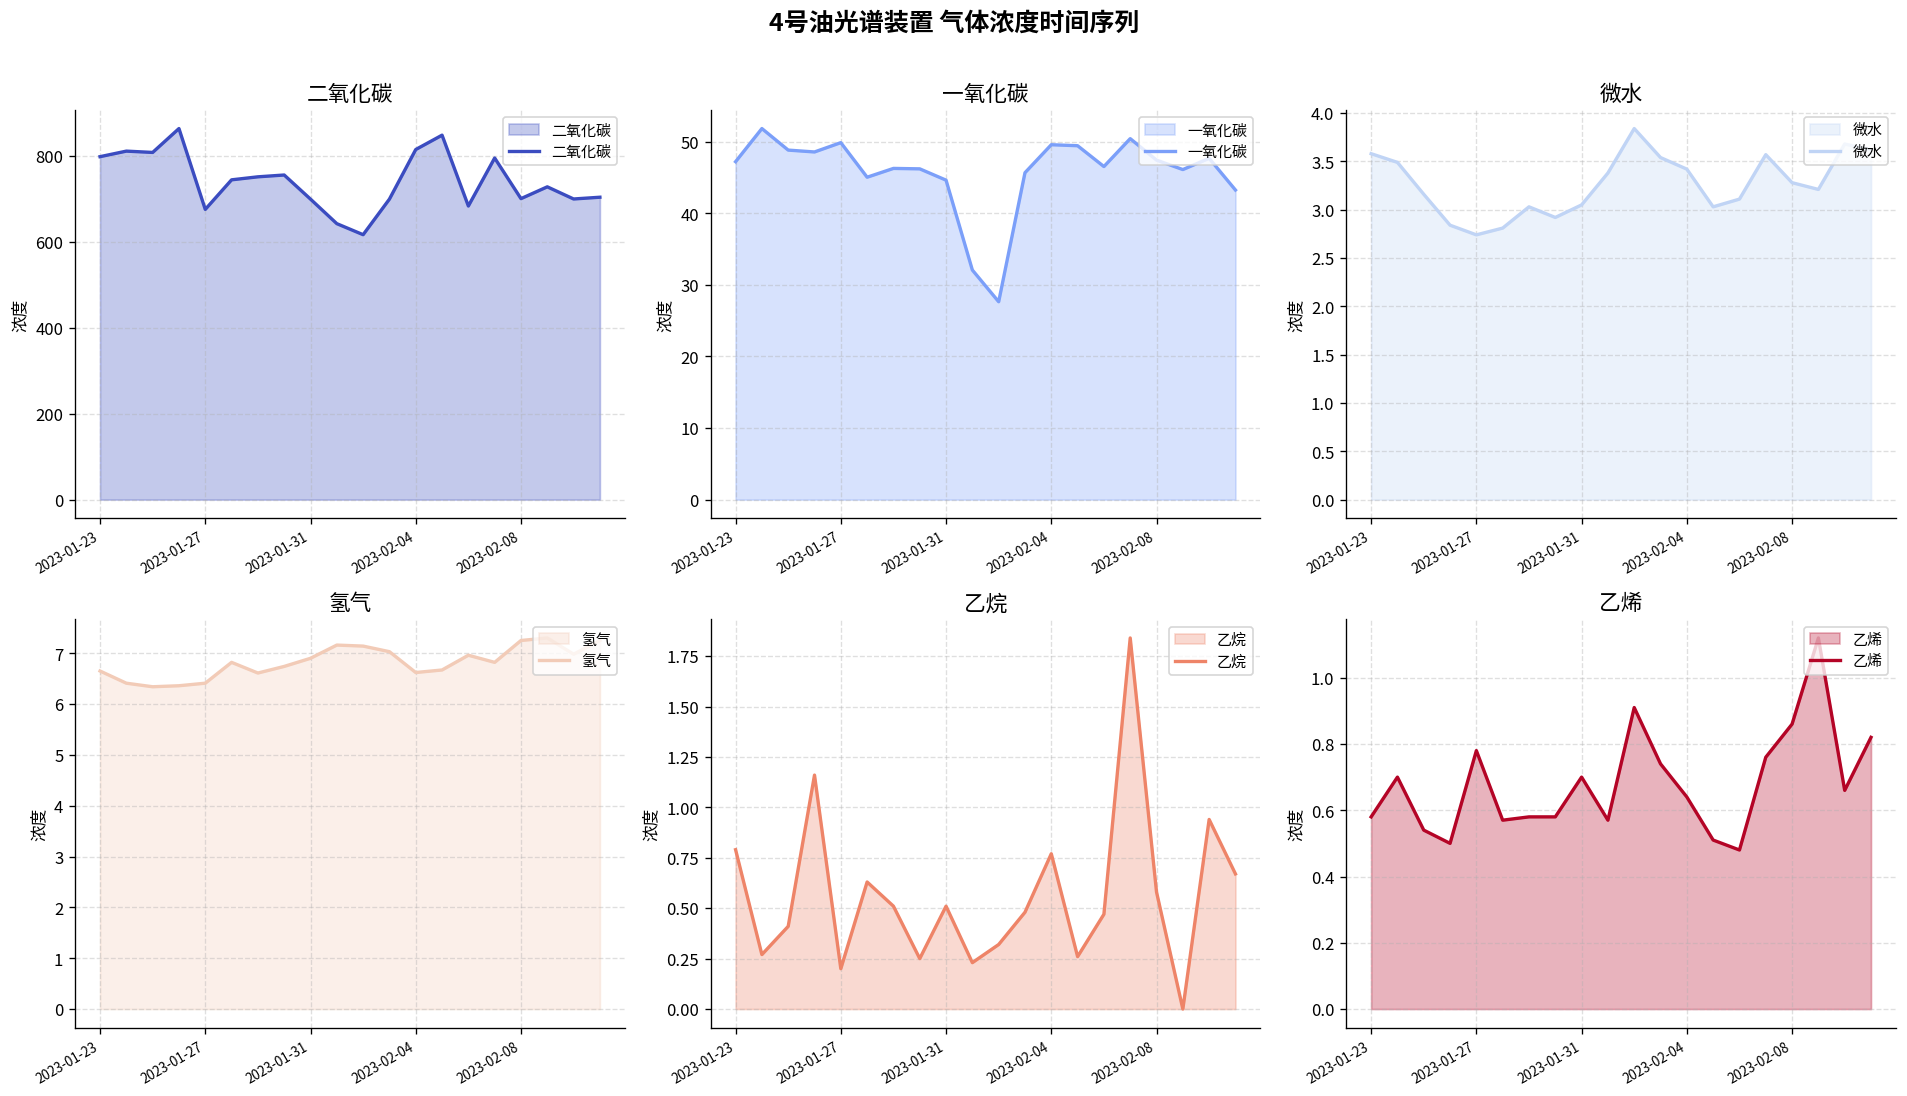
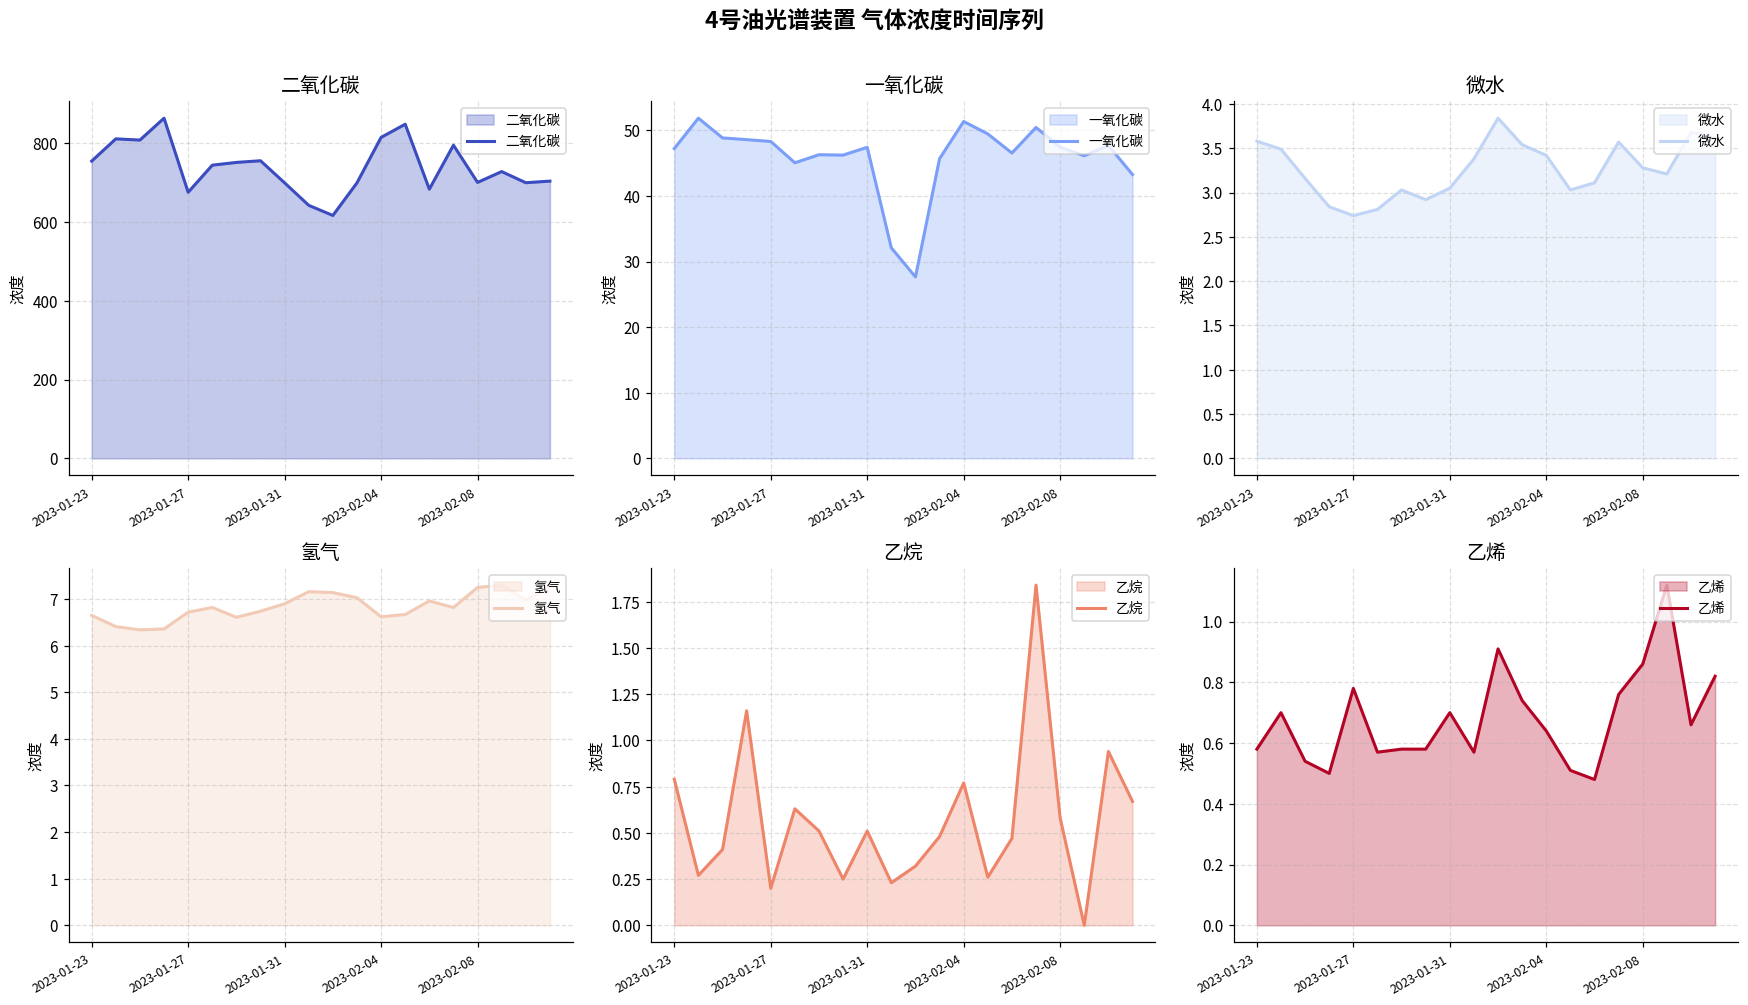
  {
    "二氧化碳": {
-     "2023-01-23": 800,
+     "2023-01-23": 750,
      "2023-01-27": 680,
      "2023-01-31": 700,
      "2023-02-04": 810,
      "2023-02-08": 700
    },
    "一氧化碳": {
      "2023-01-23": 47,
-     "2023-01-27": 50,
-     "2023-01-31": 45,
-     "2023-02-04": 50
+     "2023-01-27": 48,
+     "2023-01-31": 47,
+     "2023-02-04": 51
    },
    "微水": {
      "2023-01-23": 3.6,
      "2023-01-27": 2.7,
      "2023-01-31": 3.1,
      "2023-02-04": 3.4,
      "2023-02-08": 3.3
    },
    "氢气": {
      "2023-01-23": 6.7,
-     "2023-01-27": 6.4,
+     "2023-01-27": 6.7,
      "2023-01-31": 6.9,
      "2023-02-04": 6.6,
      "2023-02-08": 7.3
    },
    "乙烷": {
      "2023-01-23": 0.79,
      "2023-01-27": 0.20,
      "2023-01-31": 0.51,
      "2023-02-04": 0.77,
      "2023-02-08": 0.58
    },
    "乙烯": {
      "2023-01-23": 0.58,
      "2023-01-27": 0.78,
      "2023-01-31": 0.70,
      "2023-02-04": 0.64,
      "2023-02-08": 0.86
    }
  }
